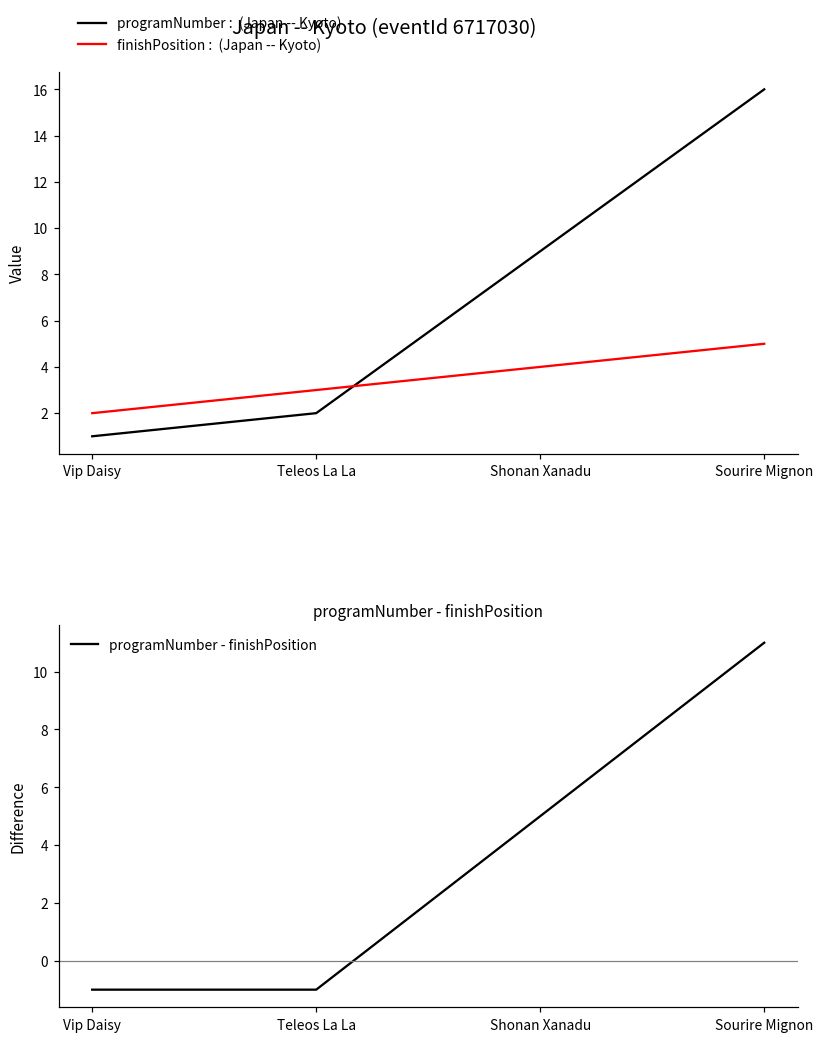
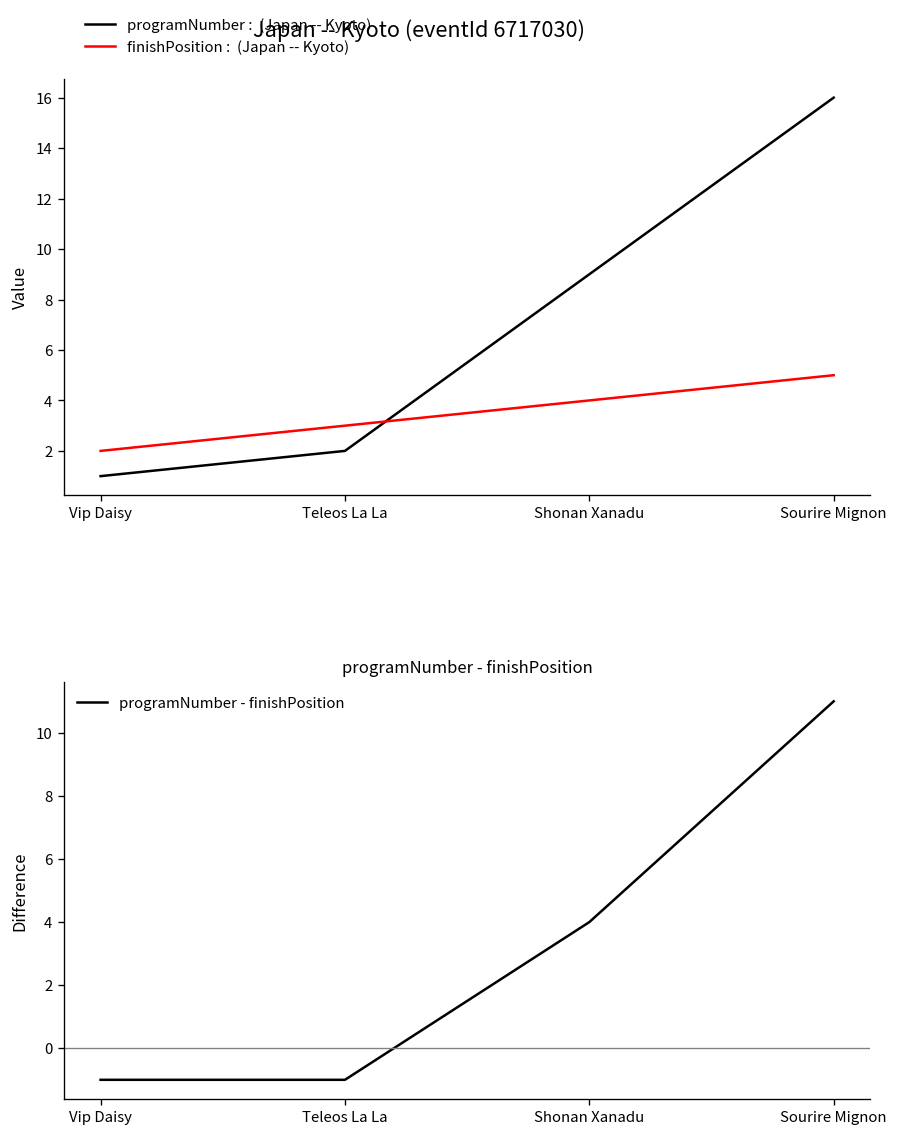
  {
    "programNumber - finishPosition": {
      "Vip Daisy": -1,
      "Teleos La La": -1,
-     "Shonan Xanadu": 5,
+     "Shonan Xanadu": 4,
      "Sourire Mignon": 11
    }
  }
